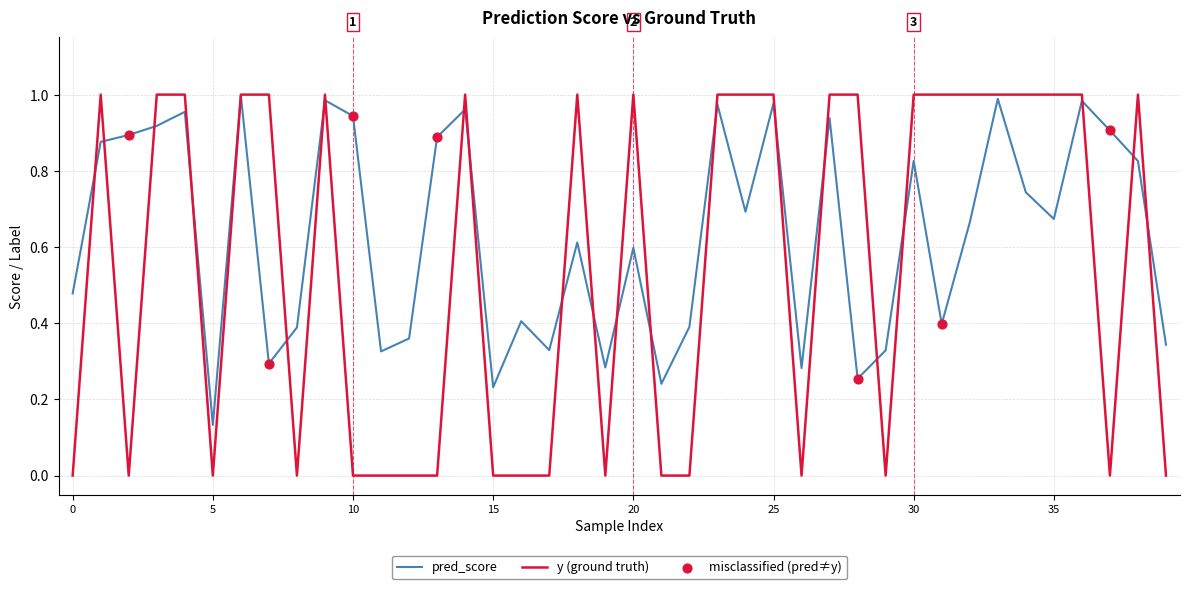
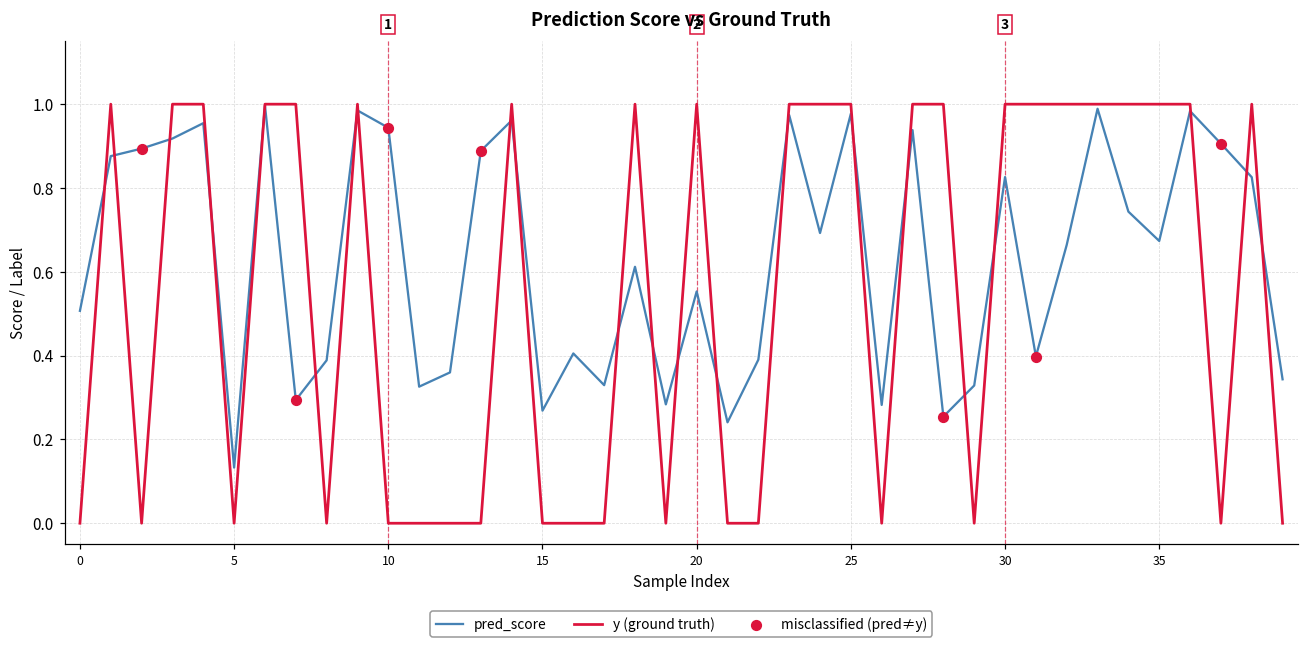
  {
    "pred_score": {
-     "0": 0.48,
+     "0": 0.51,
      "5": 0.13,
-     "15": 0.23,
-     "20": 0.60,
+     "15": 0.27,
+     "20": 0.55,
      "25": 0.98,
      "30": 0.83,
      "35": 0.67
    }
  }
